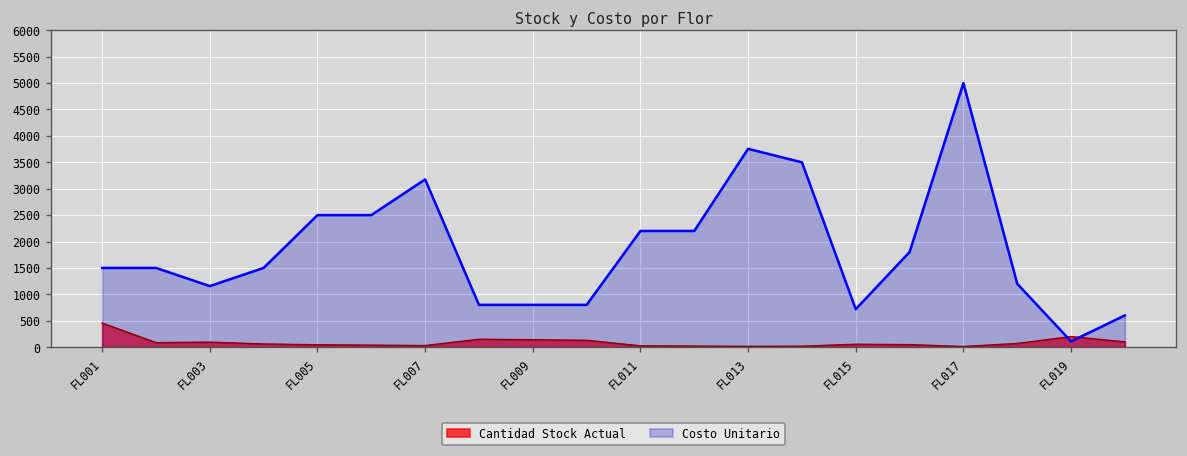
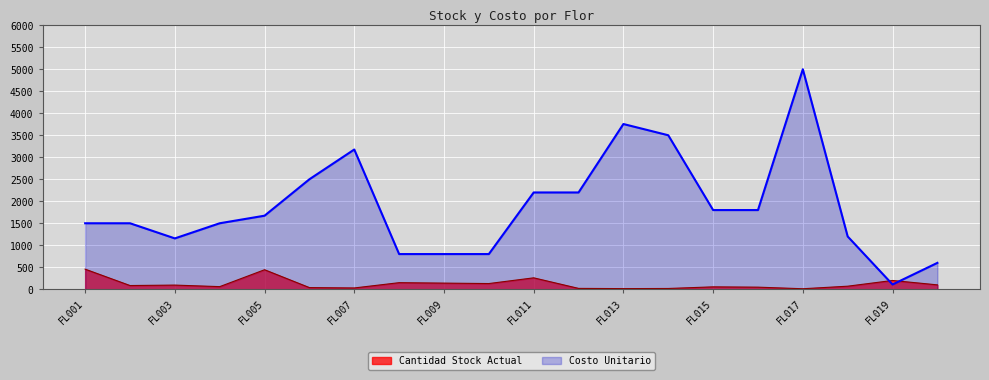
  {
    "Cantidad Stock Actual": {
      "FL001": 500,
      "FL003": 100,
-     "FL005": 0,
+     "FL005": 400,
      "FL007": 0,
      "FL009": 100,
-     "FL011": 0,
+     "FL011": 300,
      "FL013": 0,
      "FL015": 100,
      "FL017": 0,
      "FL019": 200
    },
    "Costo Unitario": {
      "FL001": 1500,
      "FL003": 1200,
-     "FL005": 2500,
+     "FL005": 1700,
      "FL007": 3200,
      "FL009": 800,
      "FL011": 2200,
      "FL013": 3800,
-     "FL015": 700,
+     "FL015": 1800,
      "FL017": 5000,
      "FL019": 100
    }
  }
